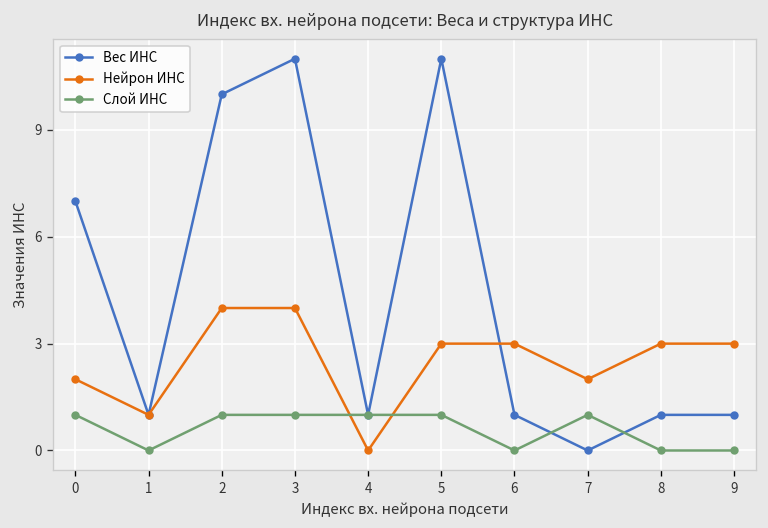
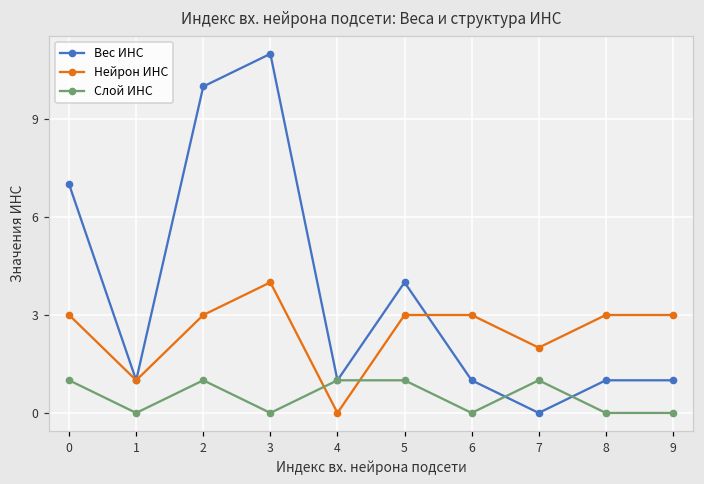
  {
    "Вес ИНС": {
      "0": 7,
      "2": 10,
      "3": 11,
-     "5": 11,
+     "5": 4,
      "6": 1,
      "7": 0,
      "8": 1,
      "9": 1
    },
    "Нейрон ИНС": {
-     "0": 2,
-     "2": 4,
+     "0": 3,
+     "2": 3,
      "3": 4,
      "4": 0,
      "5": 3,
      "6": 3,
      "7": 2,
      "8": 3,
      "9": 3
    },
    "Слой ИНС": {
      "0": 1,
      "1": 0,
      "2": 1,
-     "3": 1,
+     "3": 0,
      "5": 1,
      "6": 0,
      "7": 1,
      "8": 0,
      "9": 0
    }
  }
